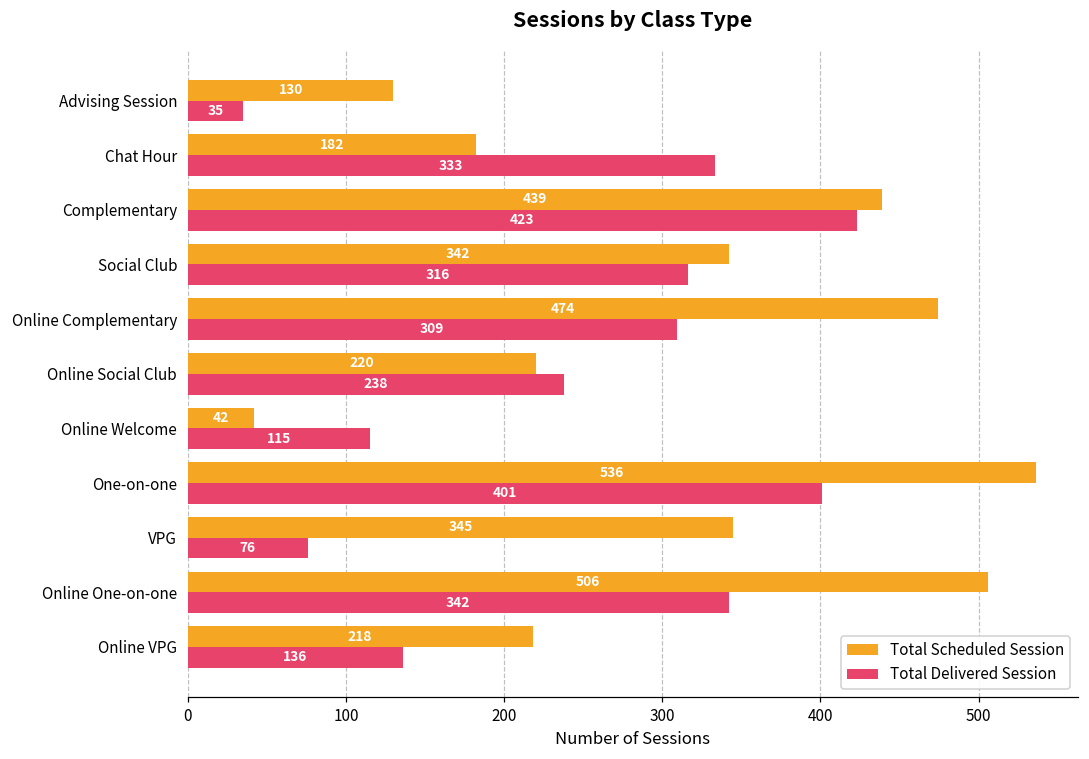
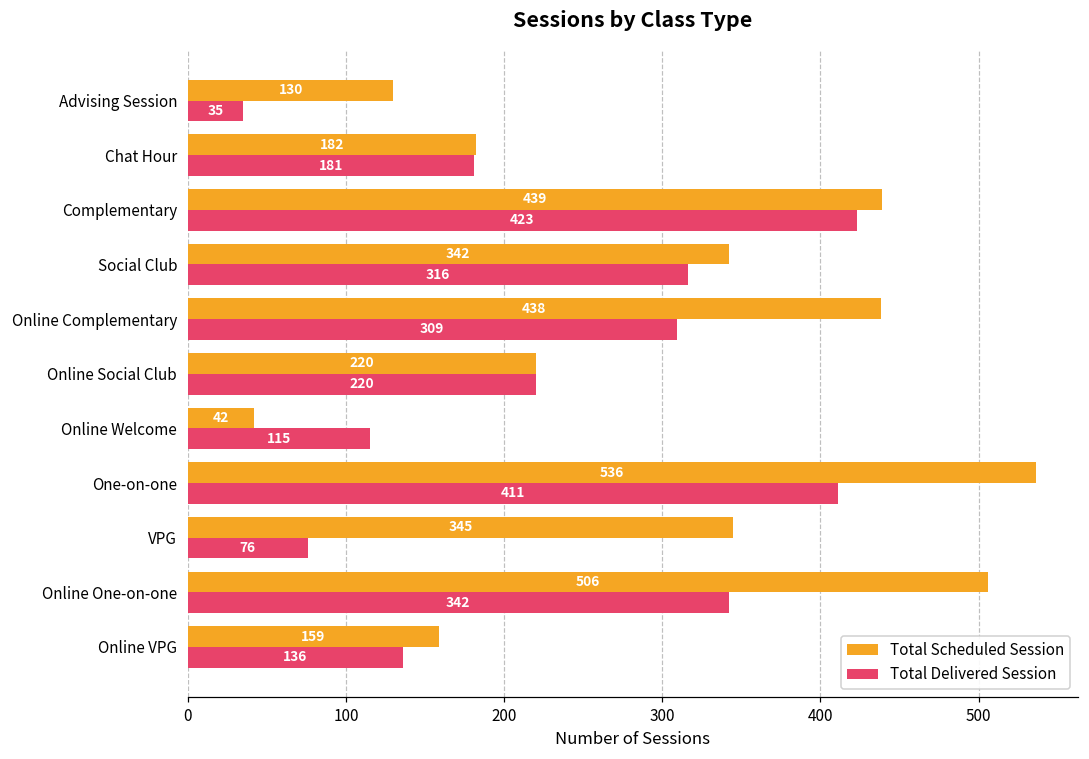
  {
    "Total Scheduled Session": {
      "Advising Session": 130,
      "Chat Hour": 182,
      "Complementary": 439,
      "Social Club": 342,
-     "Online Complementary": 474,
+     "Online Complementary": 438,
      "Online Social Club": 220,
      "Online Welcome": 42,
      "One-on-one": 536,
      "VPG": 345,
      "Online One-on-one": 506,
-     "Online VPG": 218
+     "Online VPG": 159
    },
    "Total Delivered Session": {
      "Advising Session": 35,
-     "Chat Hour": 333,
+     "Chat Hour": 181,
      "Complementary": 423,
      "Social Club": 316,
      "Online Complementary": 309,
-     "Online Social Club": 238,
+     "Online Social Club": 220,
      "Online Welcome": 115,
-     "One-on-one": 401,
+     "One-on-one": 411,
      "VPG": 76,
      "Online One-on-one": 342,
      "Online VPG": 136
    }
  }
